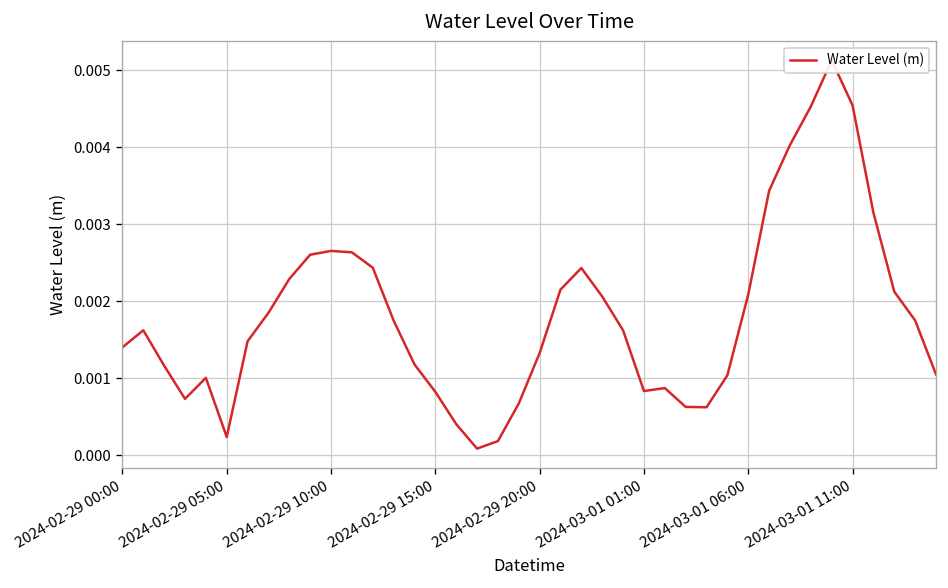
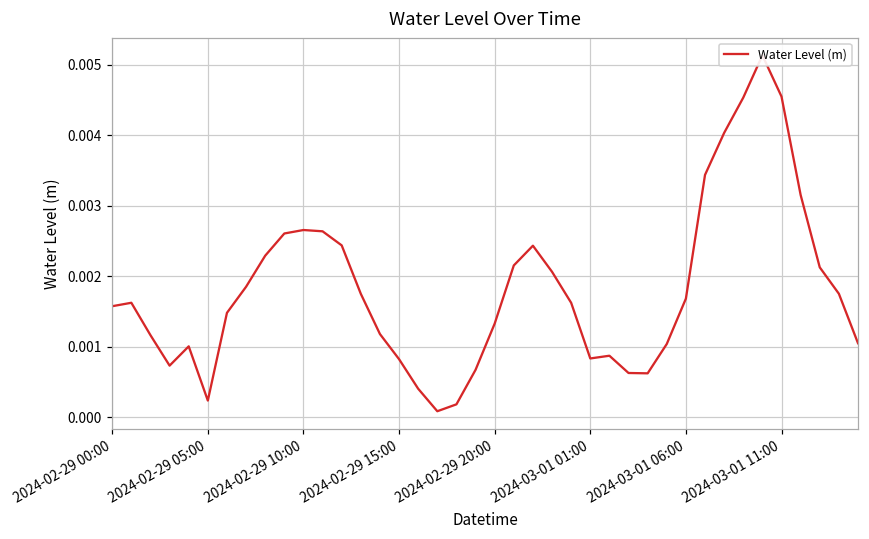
  {
-   "2024-02-29 00:00": 0.0014,
+   "2024-02-29 00:00": 0.0016,
    "2024-02-29 05:00": 0.0002,
    "2024-02-29 10:00": 0.0027,
    "2024-02-29 15:00": 0.0008,
    "2024-02-29 20:00": 0.0013,
    "2024-03-01 01:00": 0.0008,
-   "2024-03-01 06:00": 0.0021,
+   "2024-03-01 06:00": 0.0017,
    "2024-03-01 11:00": 0.0045
  }
